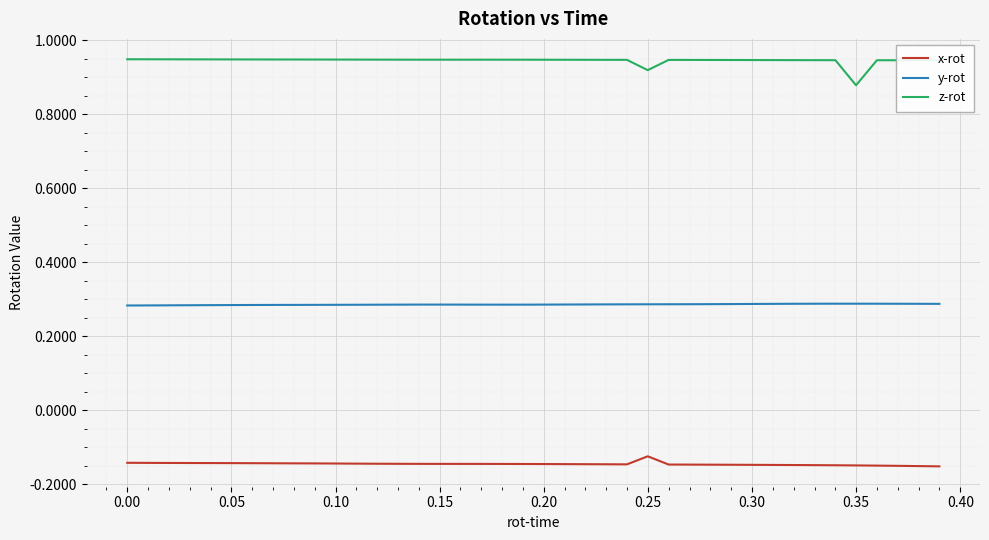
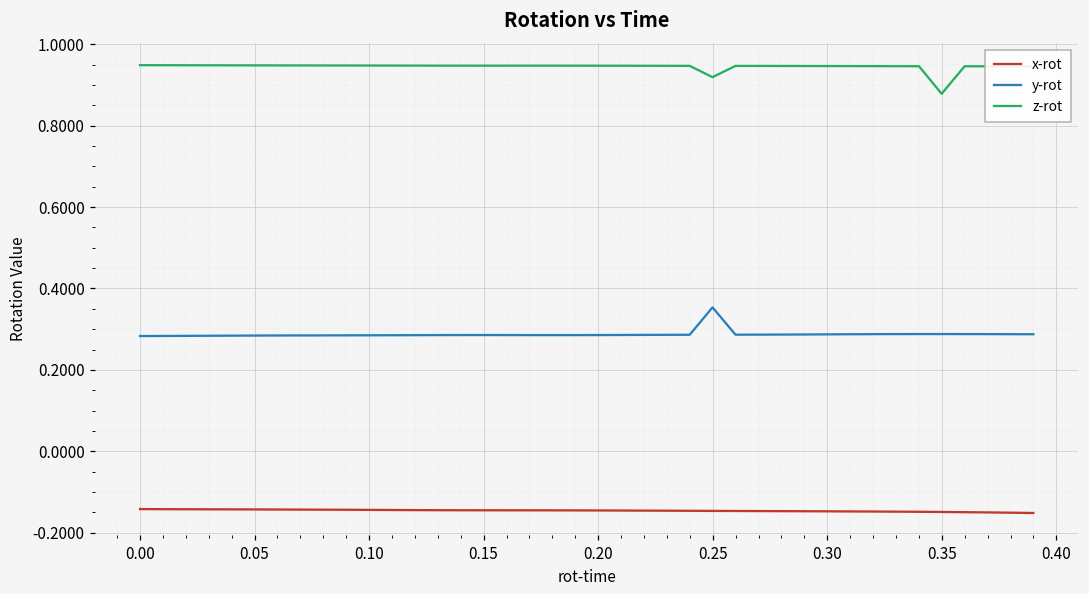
  {
    "x-rot": {
      "0.00": -0.14,
      "0.05": -0.14,
      "0.10": -0.14,
      "0.15": -0.14,
      "0.20": -0.15,
-     "0.25": -0.12,
+     "0.25": -0.15,
      "0.30": -0.15,
      "0.35": -0.15
    },
    "y-rot": {
      "0.00": 0.28,
      "0.05": 0.28,
      "0.10": 0.28,
      "0.15": 0.29,
      "0.20": 0.29,
-     "0.25": 0.29,
+     "0.25": 0.35,
      "0.30": 0.29,
      "0.35": 0.29
    },
    "z-rot": {
      "0.00": 0.95,
      "0.05": 0.95,
      "0.10": 0.95,
      "0.15": 0.95,
      "0.20": 0.95,
      "0.25": 0.92,
      "0.30": 0.95,
      "0.35": 0.88
    }
  }
